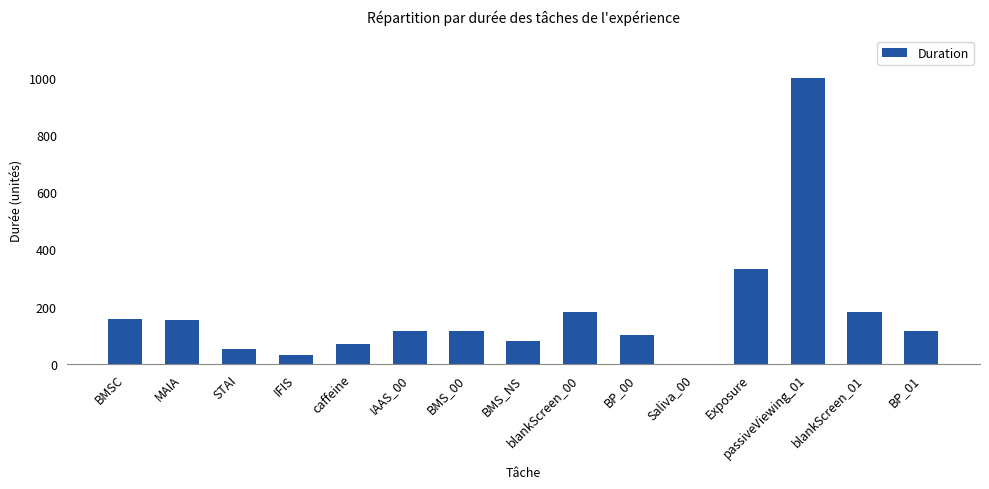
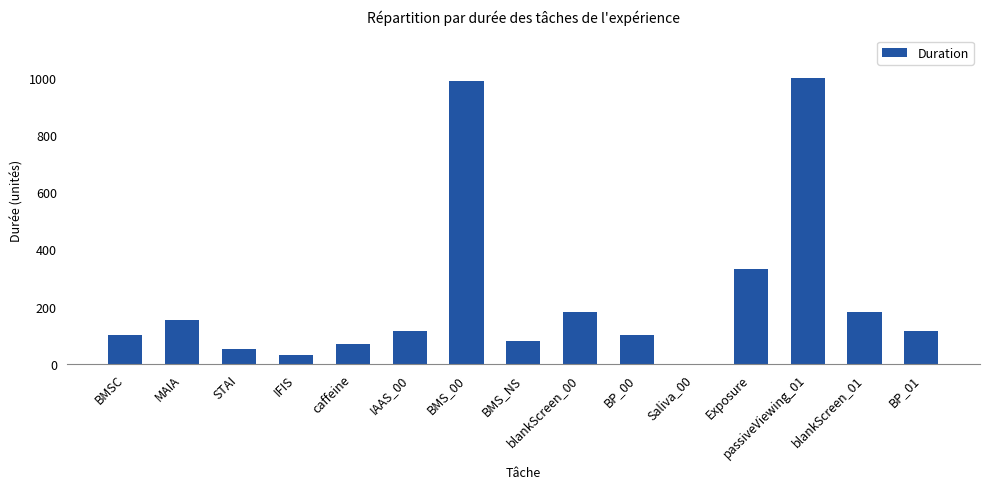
  {
-   "BMSC": 150,
+   "BMSC": 100,
    "MAIA": 150,
    "STAI": 50,
    "IFIS": 30,
    "caffeine": 70,
    "IAAS_00": 110,
-   "BMS_00": 110,
+   "BMS_00": 990,
    "BMS_NS": 80,
    "blankScreen_00": 180,
    "BP_00": 100,
    "Saliva_00": 0,
    "Exposure": 330,
    "passiveViewing_01": 1000,
    "blankScreen_01": 180,
    "BP_01": 120
  }
